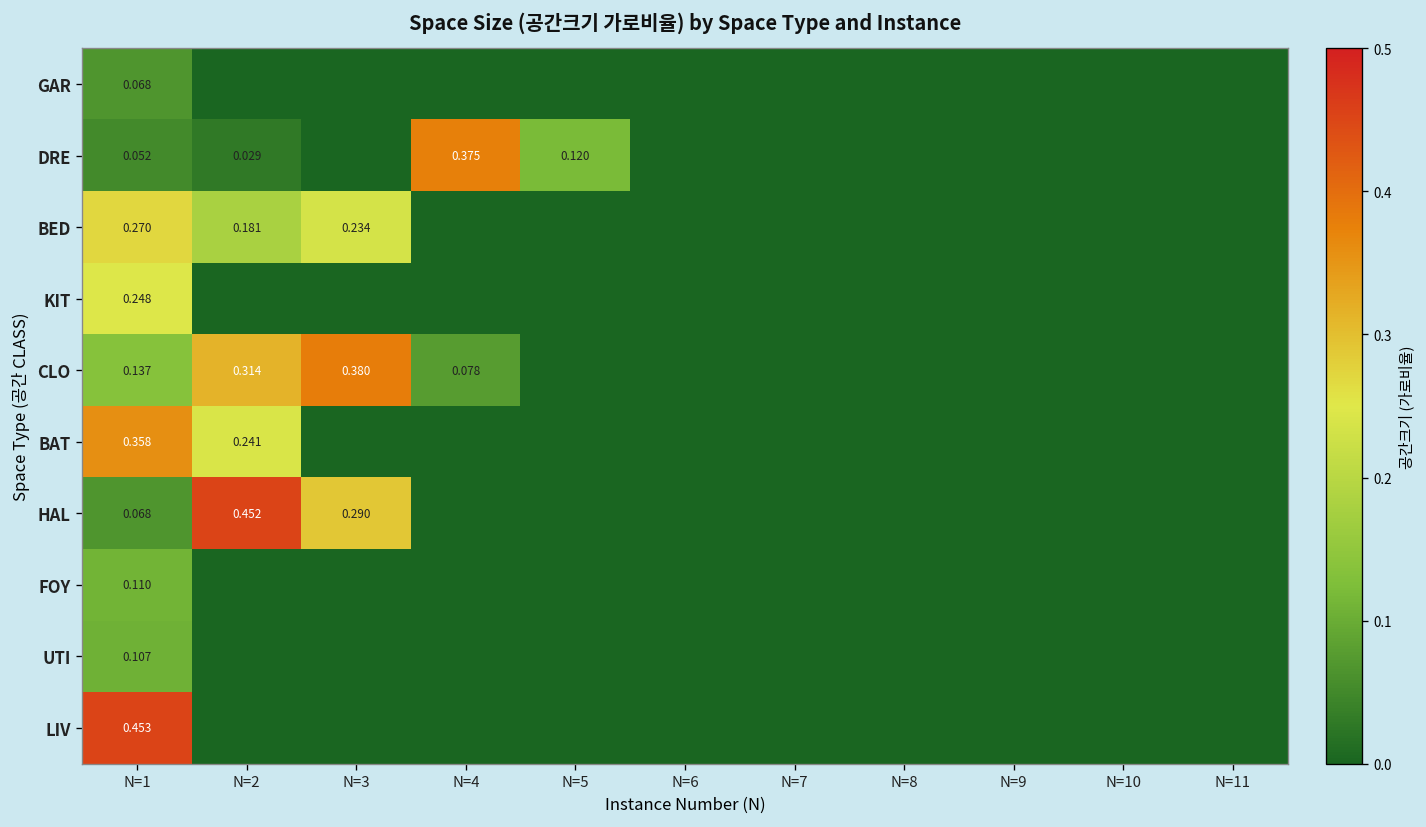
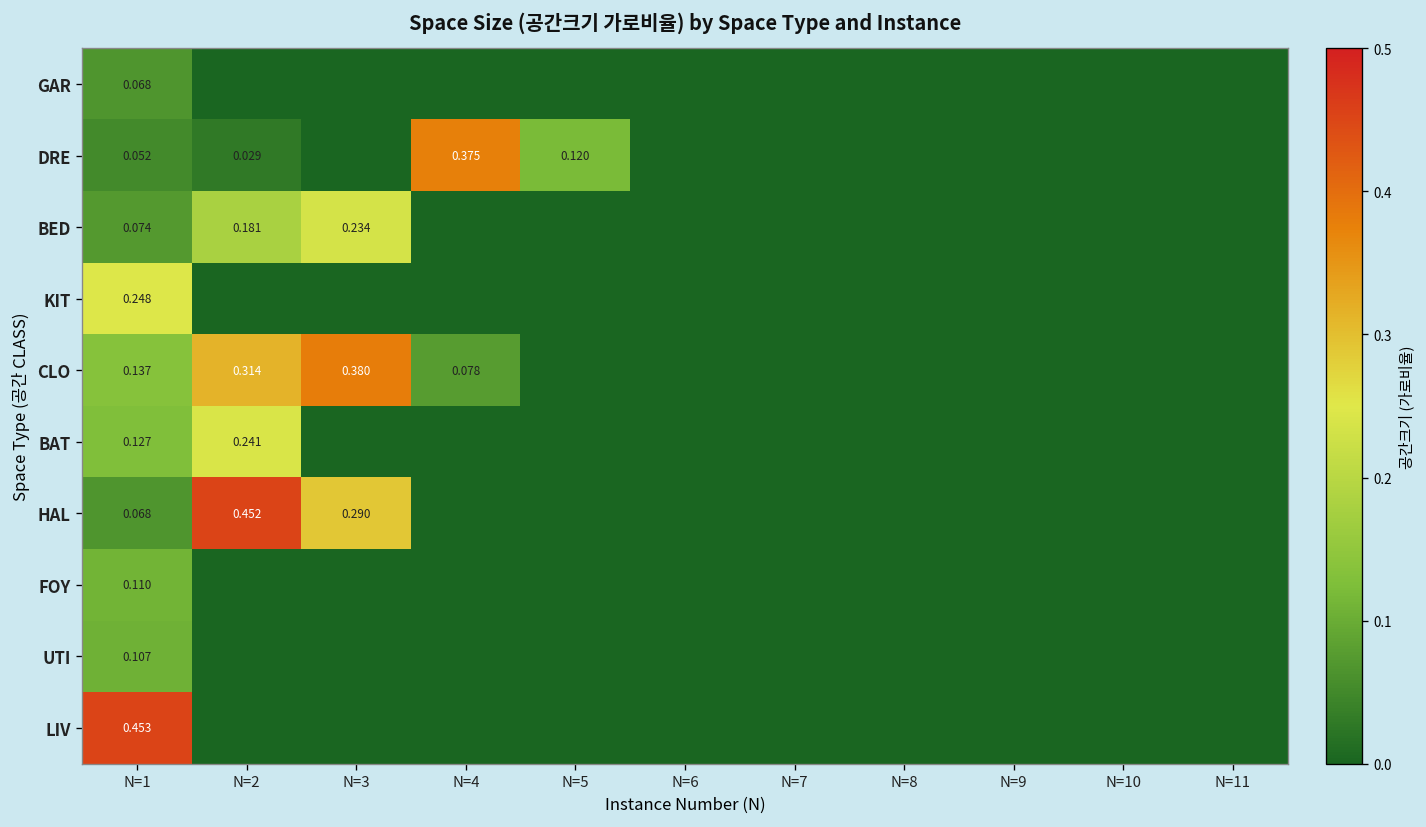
  {
    "GAR": {
      "N=1": 0.068
    },
    "DRE": {
      "N=1": 0.052,
      "N=2": 0.029,
      "N=4": 0.375,
      "N=5": 0.120
    },
    "BED": {
-     "N=1": 0.270,
+     "N=1": 0.074,
      "N=2": 0.181,
      "N=3": 0.234
    },
    "KIT": {
      "N=1": 0.248
    },
    "CLO": {
      "N=1": 0.137,
      "N=2": 0.314,
      "N=3": 0.380,
      "N=4": 0.078
    },
    "BAT": {
-     "N=1": 0.358,
+     "N=1": 0.127,
      "N=2": 0.241
    },
    "HAL": {
      "N=1": 0.068,
      "N=2": 0.452,
      "N=3": 0.290
    },
    "FOY": {
      "N=1": 0.110
    },
    "UTI": {
      "N=1": 0.107
    },
    "LIV": {
      "N=1": 0.453
    }
  }
